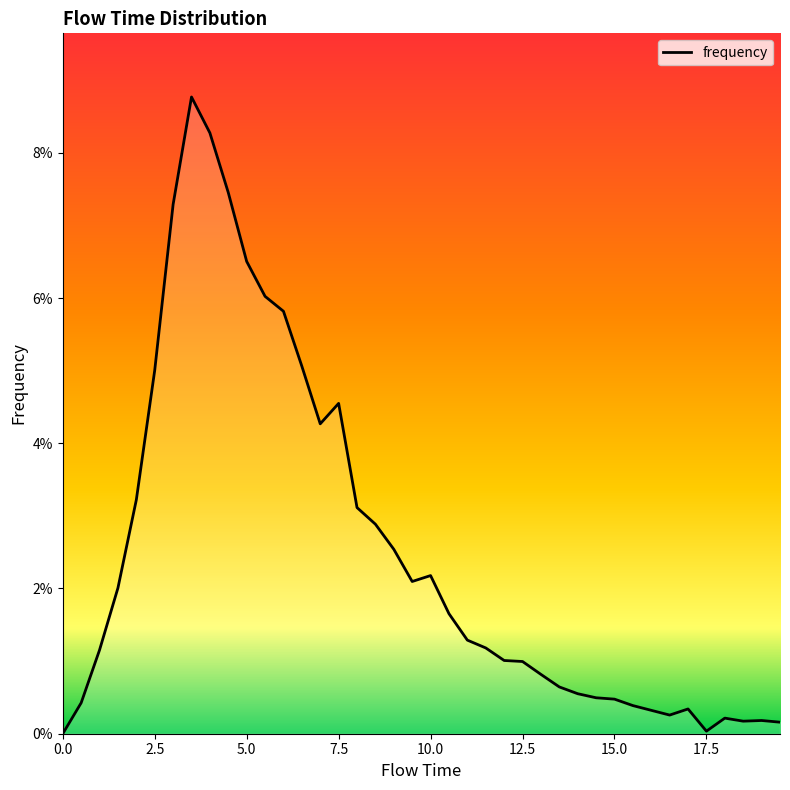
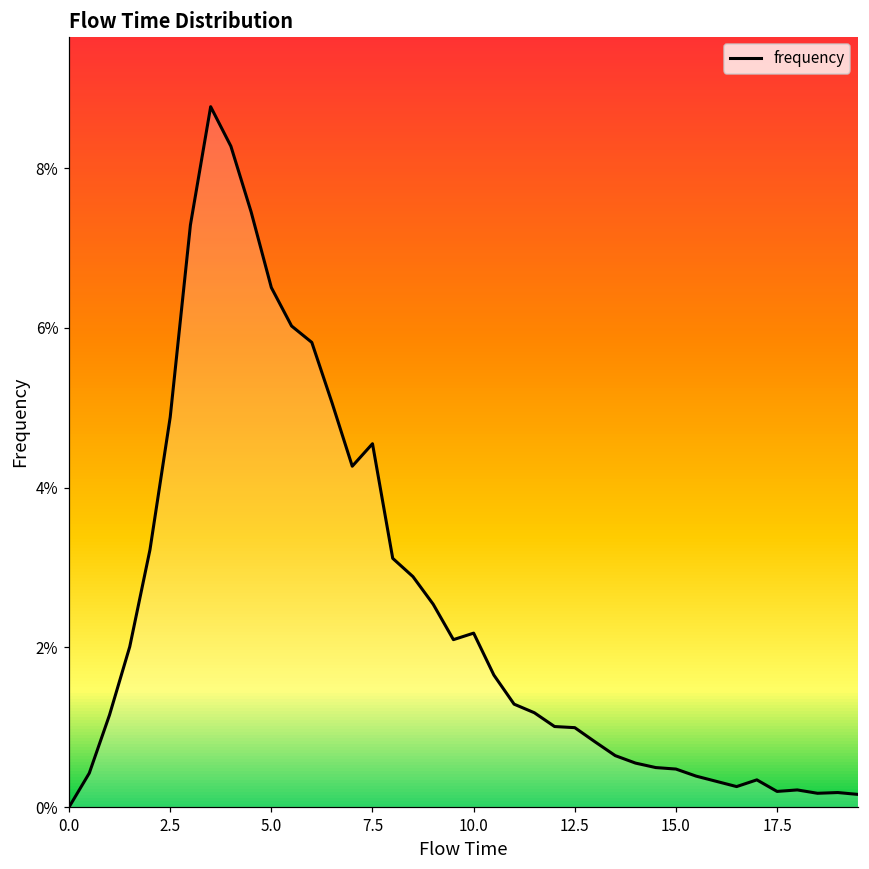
  {
    "0.0": "0.0%",
-   "2.5": "5.0%",
+   "2.5": "4.9%",
    "5.0": "6.5%",
    "7.5": "4.5%",
    "10.0": "2.2%",
    "12.5": "1.0%",
    "15.0": "0.5%",
-   "17.5": "0.0%"
+   "17.5": "0.2%"
  }
